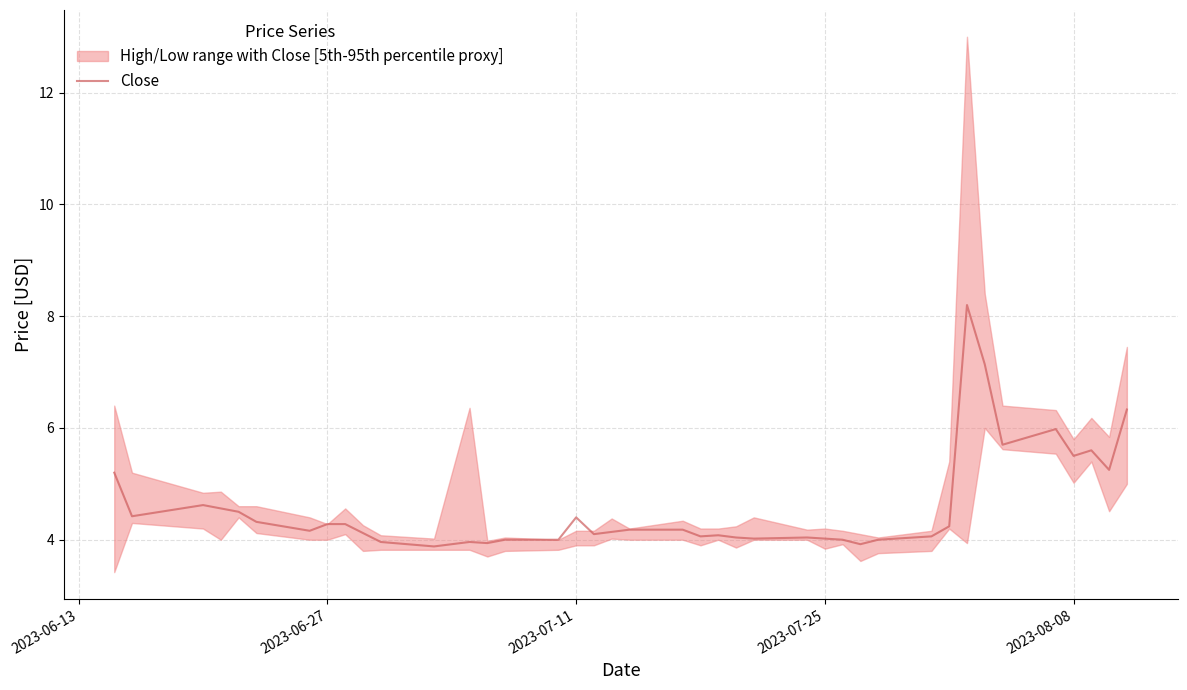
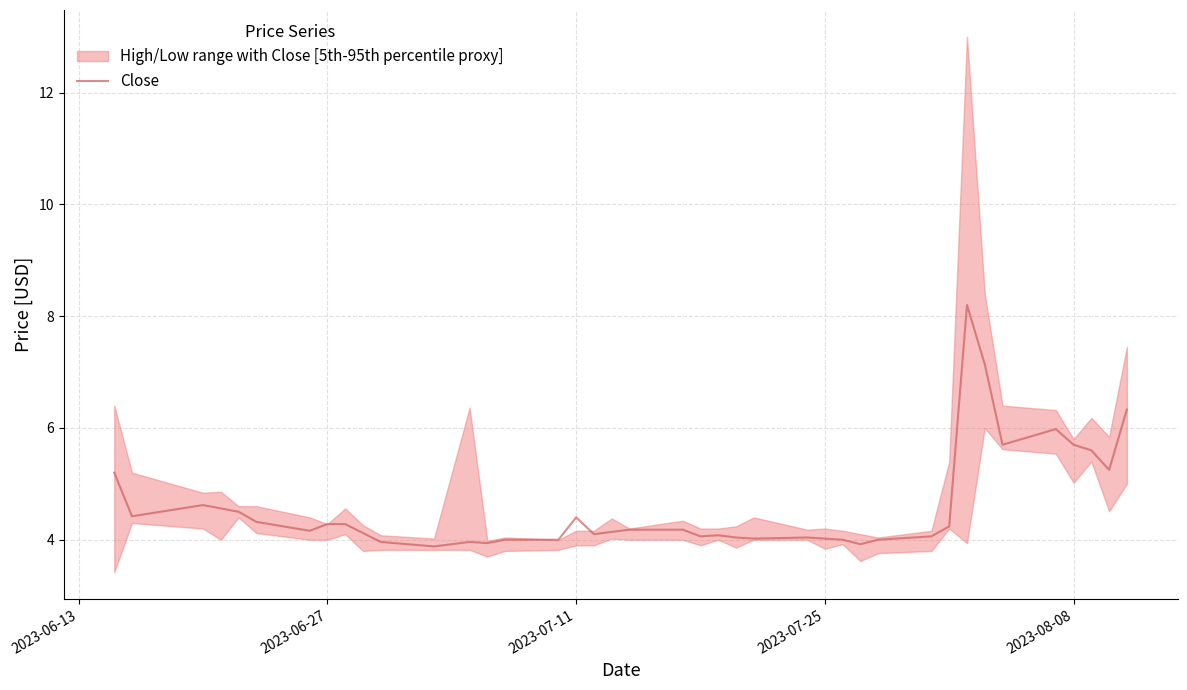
  {
    "Close": {
      "2023-07-11": 4.4,
      "2023-07-25": 4.0,
-     "2023-08-08": 5.5
+     "2023-08-08": 5.7
    }
  }
